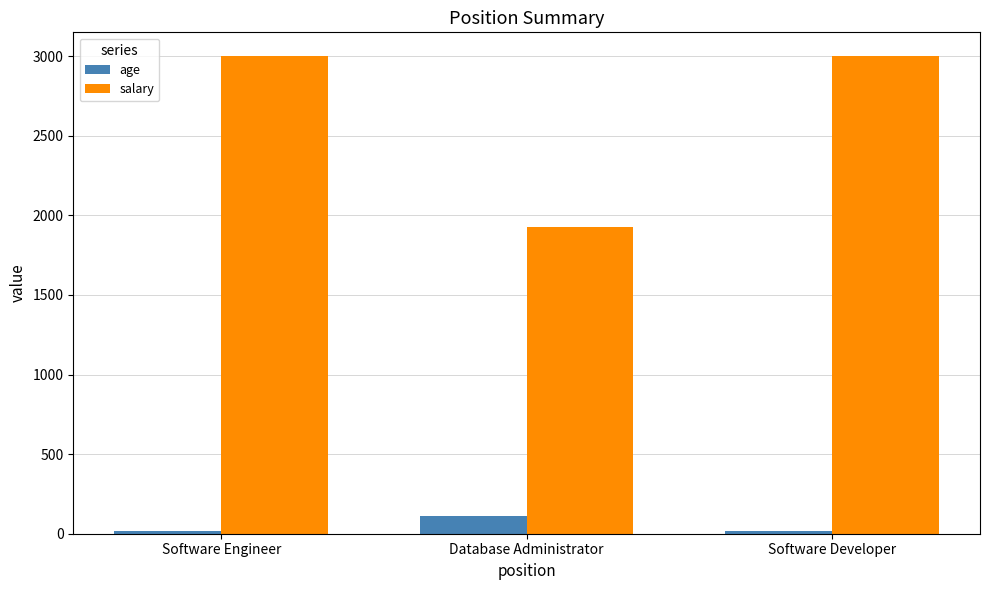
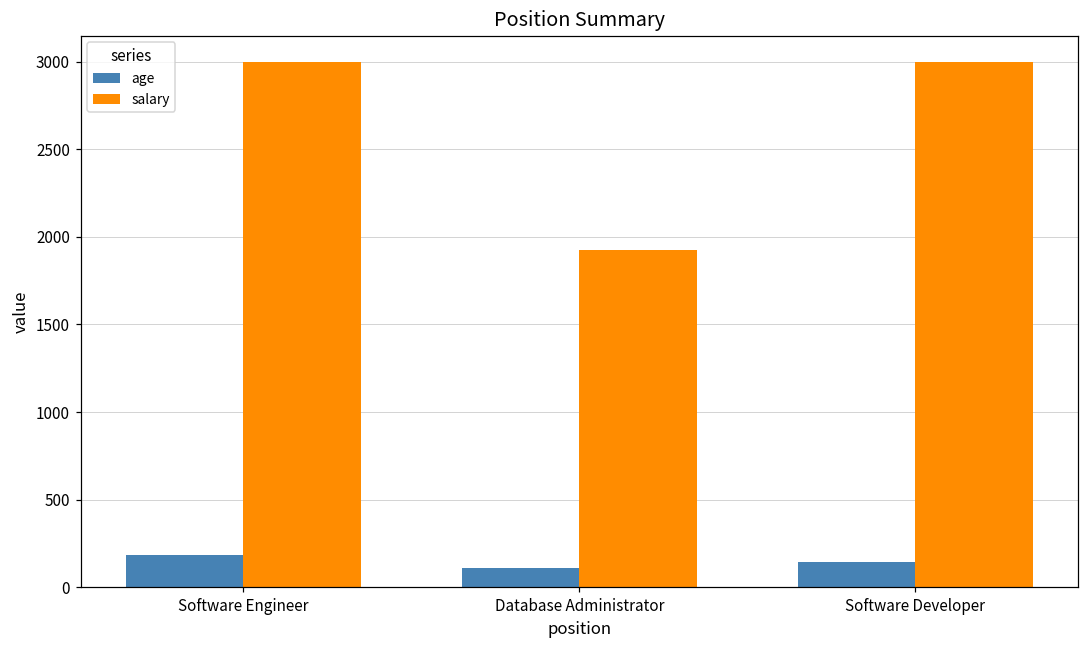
  {
    "age": {
-     "Software Engineer": 20,
+     "Software Engineer": 180,
      "Database Administrator": 110,
-     "Software Developer": 20
+     "Software Developer": 140
    },
    "salary": {
      "Software Engineer": 3000,
      "Database Administrator": 1920,
      "Software Developer": 3000
    }
  }
